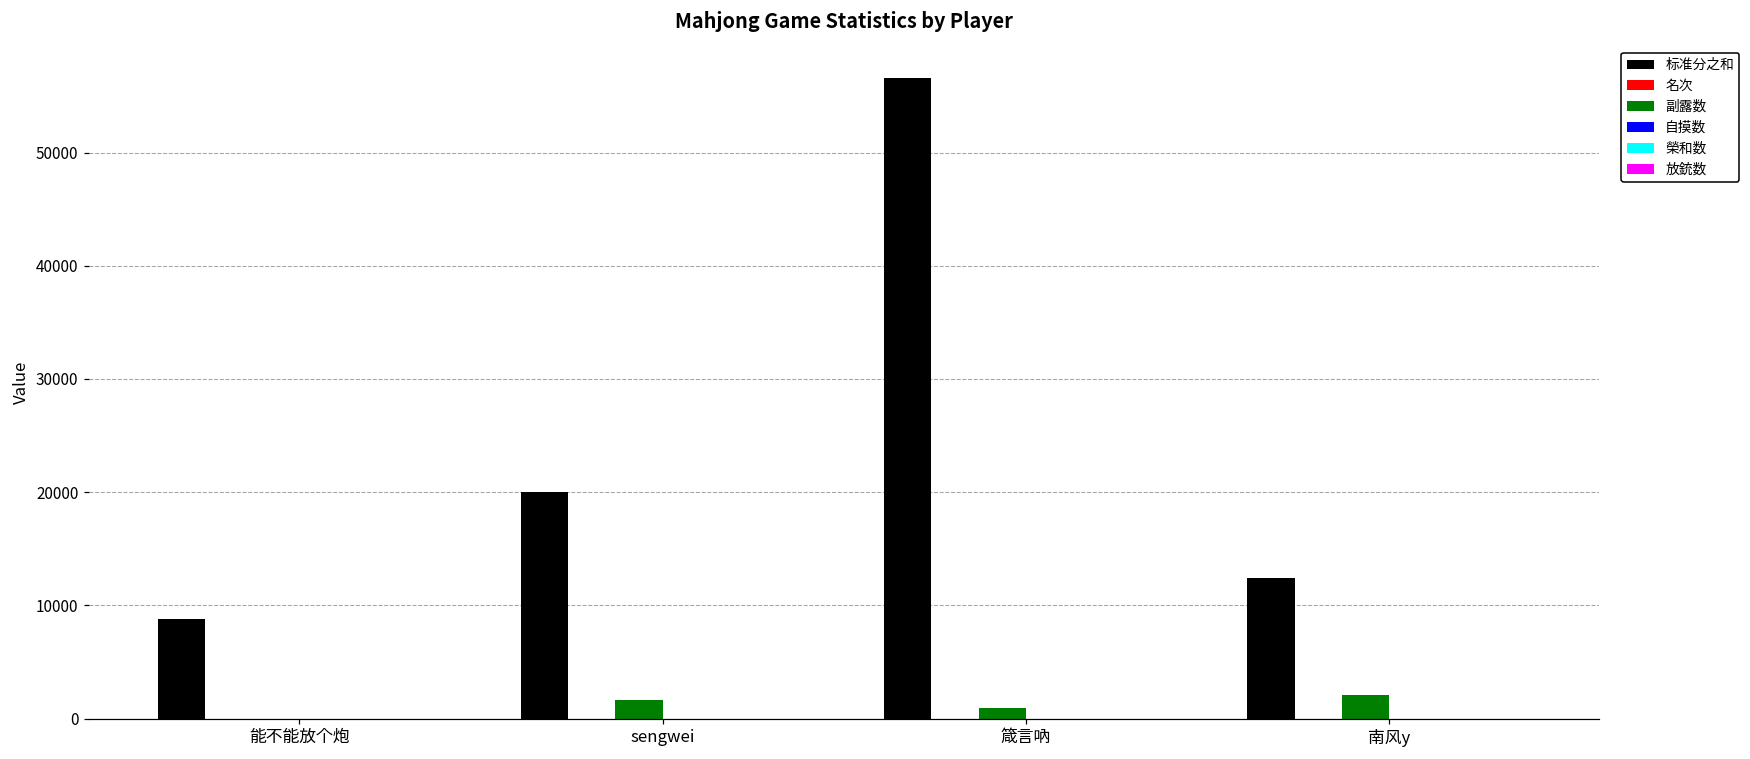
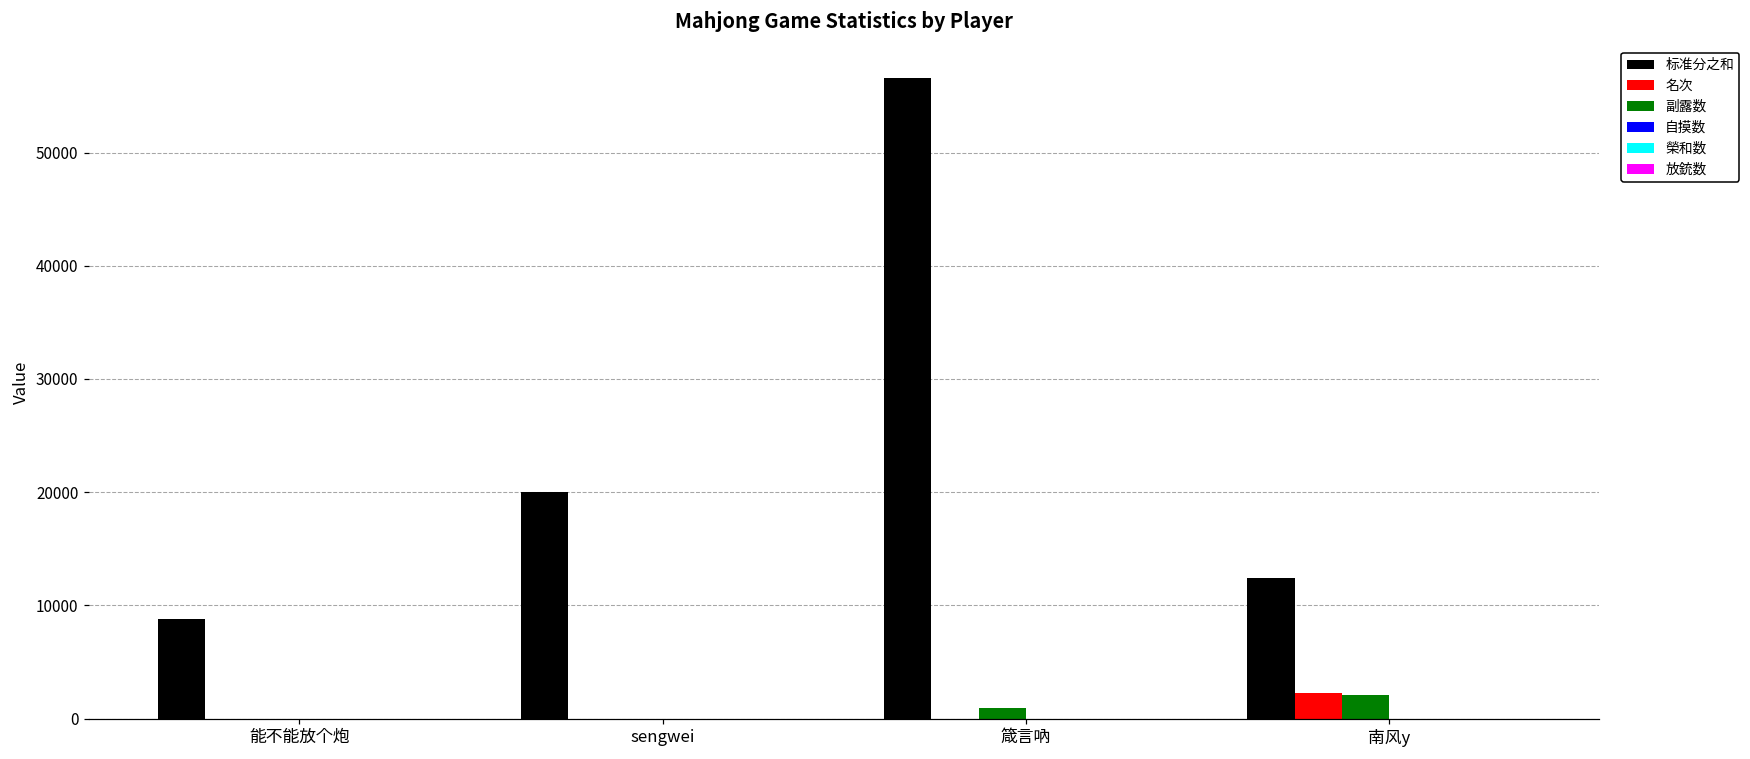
  {
    "标准分之和": {
      "能不能放个炮": 8800,
      "sengwei": 20000,
      "箴言吶": 56600,
      "南风y": 12400
    },
    "名次": {
-     "南风y": 0
+     "南风y": 2300
    },
    "副露数": {
-     "sengwei": 1600,
+     "sengwei": 0,
      "箴言吶": 900,
      "南风y": 2100
    },
    "自摸数": {
      "能不能放个炮": 0
    },
    "榮和数": {
      "能不能放个炮": 0,
      "sengwei": 0
    },
    "放銃数": {
      "箴言吶": 0
    }
  }
